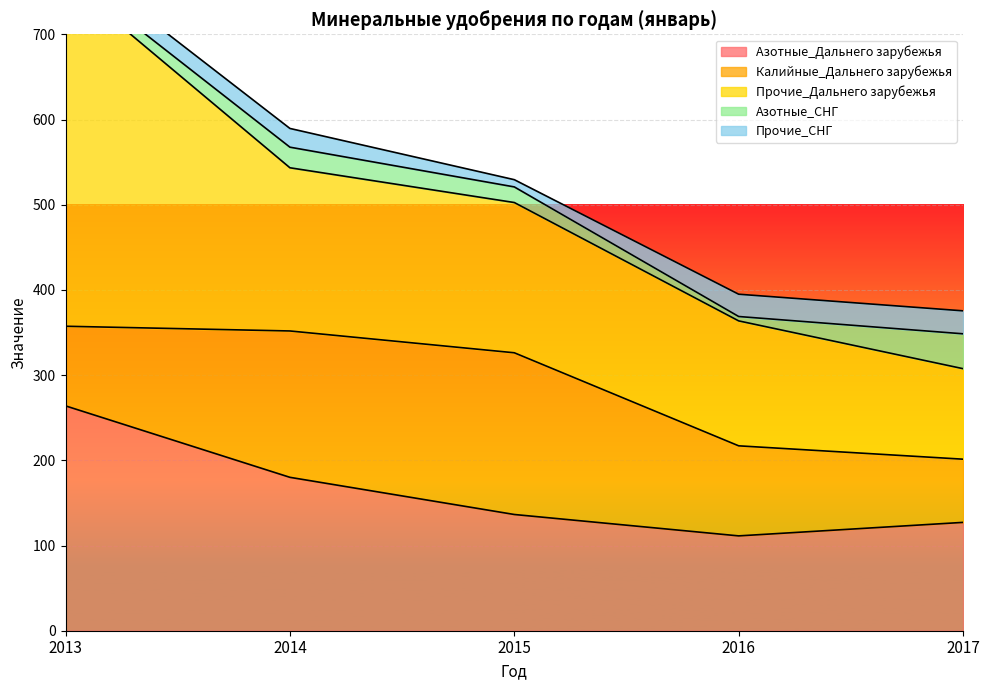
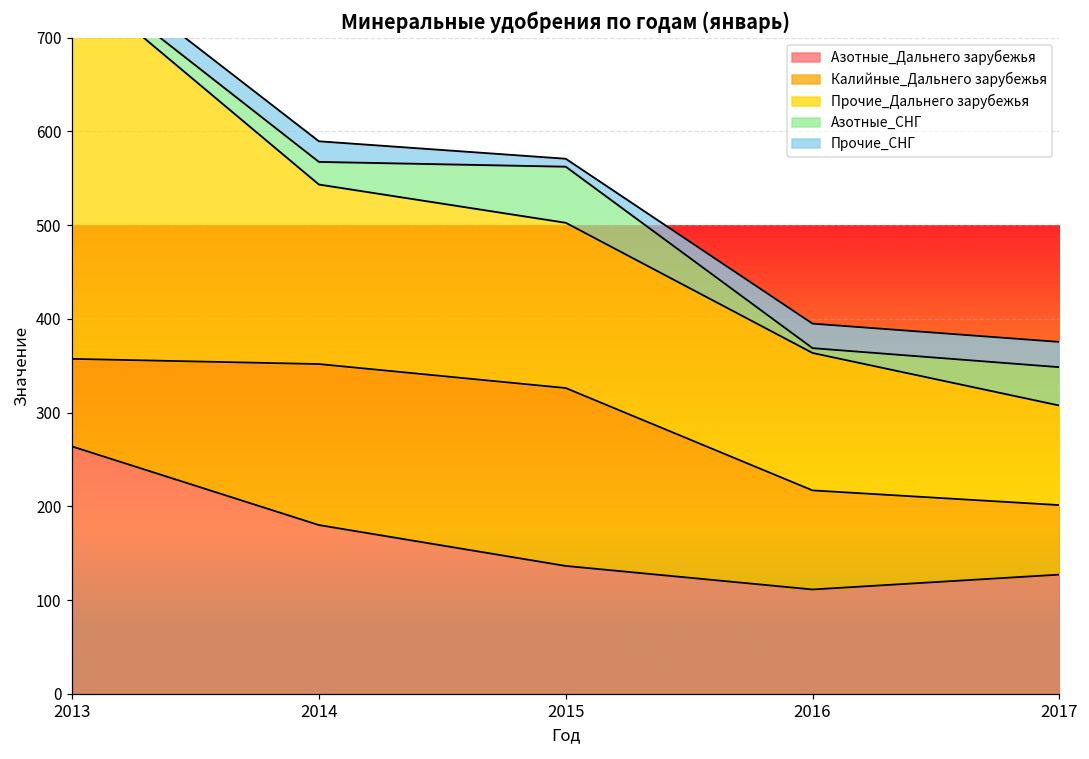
  {
    "Азотные_Дальнего зарубежья": {
      "2013": 260,
      "2014": 180,
      "2015": 140,
      "2016": 110,
      "2017": 130
    },
    "Азотные_СНГ": {
      "2014": 20,
-     "2015": 20,
+     "2015": 60,
      "2016": 10,
      "2017": 40
    },
    "Прочие_СНГ": {
      "2014": 20,
      "2015": 10,
      "2016": 30,
      "2017": 30
    }
  }
